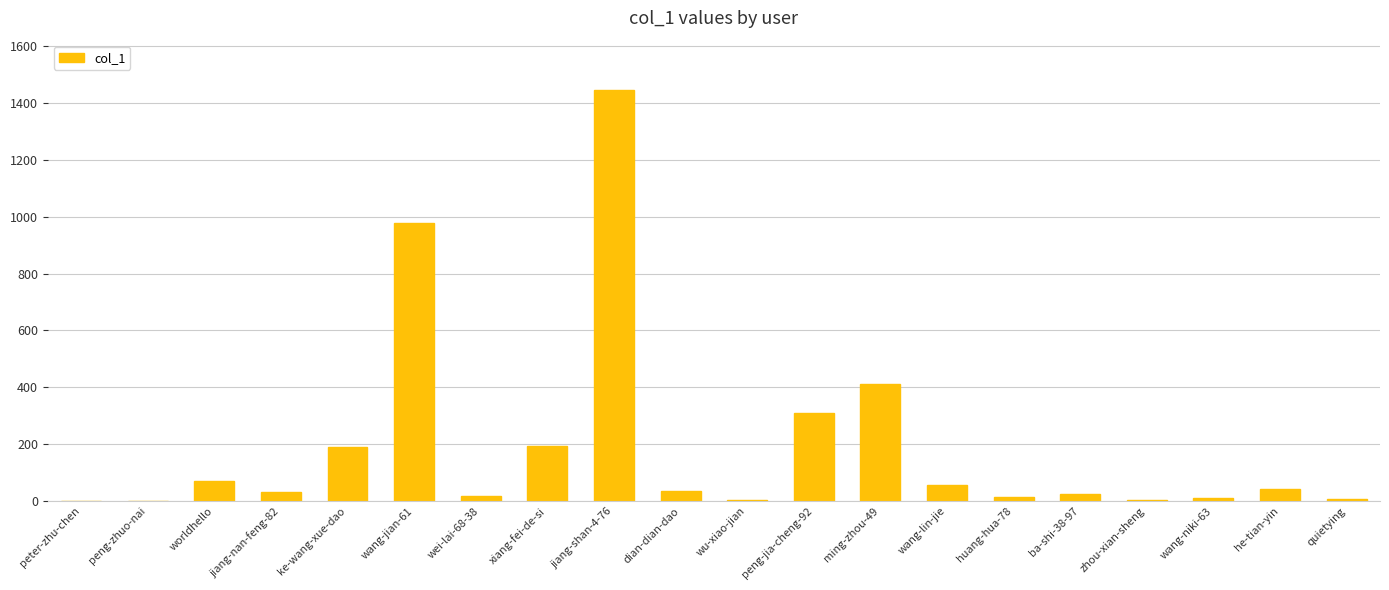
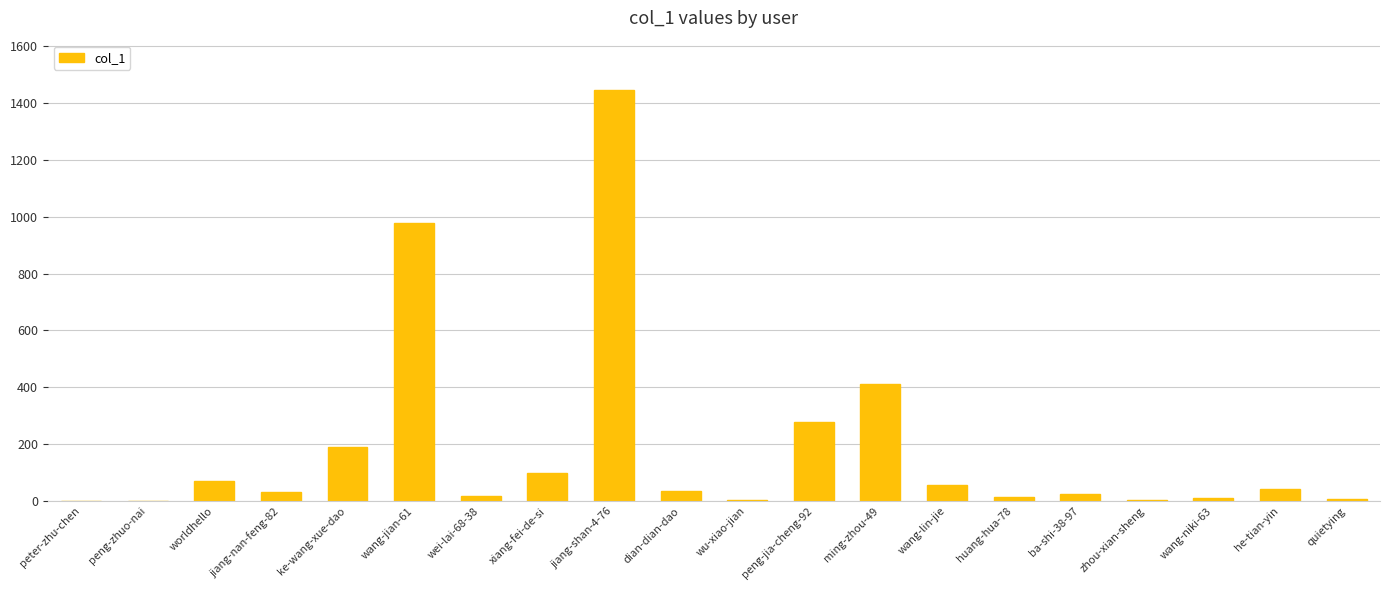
  {
    "peter-zhu-chen": 0,
    "worldhello": 70,
    "jiang-nan-feng-82": 30,
    "ke-wang-xue-dao": 190,
    "wang-jian-61": 980,
    "wei-lai-68-38": 20,
-   "xiang-fei-de-si": 190,
+   "xiang-fei-de-si": 100,
    "jiang-shan-4-76": 1450,
    "dian-dian-dao": 30,
-   "peng-jia-cheng-92": 310,
+   "peng-jia-cheng-92": 280,
    "ming-zhou-49": 410,
    "wang-lin-jie": 60,
    "huang-hua-78": 20,
    "ba-shi-38-97": 30,
    "wang-niki-63": 10,
    "he-tian-yin": 40
  }
